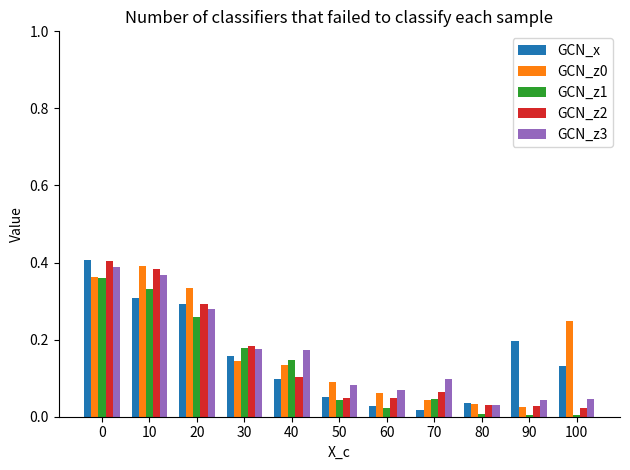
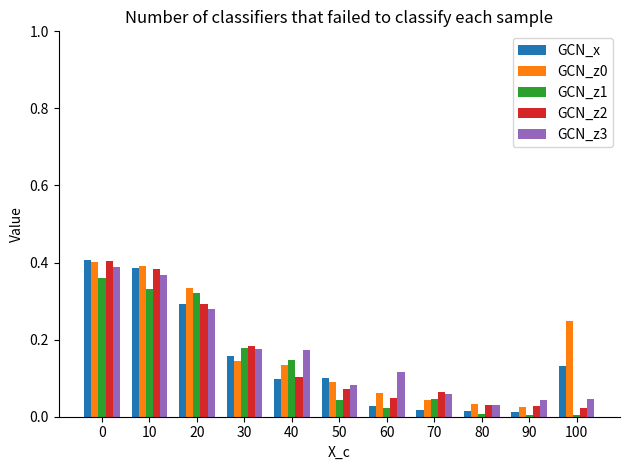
  {
    "GCN_x": {
      "0": 0.41,
-     "10": 0.31,
+     "10": 0.38,
      "20": 0.29,
      "30": 0.16,
      "40": 0.10,
-     "50": 0.05,
+     "50": 0.10,
      "60": 0.03,
      "70": 0.02,
-     "80": 0.04,
-     "90": 0.20,
+     "80": 0.01,
+     "90": 0.01,
      "100": 0.13
    },
    "GCN_z0": {
-     "0": 0.36,
+     "0": 0.40,
      "10": 0.39,
      "20": 0.33,
      "30": 0.15,
      "40": 0.13,
      "50": 0.09,
      "60": 0.06,
      "70": 0.04,
      "80": 0.03,
      "90": 0.03,
      "100": 0.25
    },
    "GCN_z1": {
      "0": 0.36,
      "10": 0.33,
-     "20": 0.26,
+     "20": 0.32,
      "30": 0.18,
      "40": 0.15,
      "50": 0.04,
      "60": 0.02,
      "70": 0.05,
      "80": 0.01
    },
    "GCN_z2": {
      "0": 0.41,
      "10": 0.38,
      "20": 0.29,
      "30": 0.18,
      "40": 0.10,
-     "50": 0.05,
+     "50": 0.07,
      "60": 0.05,
      "70": 0.06,
      "80": 0.03,
      "90": 0.03,
      "100": 0.02
    },
    "GCN_z3": {
      "0": 0.39,
      "10": 0.37,
      "20": 0.28,
      "30": 0.18,
      "40": 0.17,
      "50": 0.08,
-     "60": 0.07,
-     "70": 0.10,
+     "60": 0.12,
+     "70": 0.06,
      "80": 0.03,
      "90": 0.04,
      "100": 0.05
    }
  }
